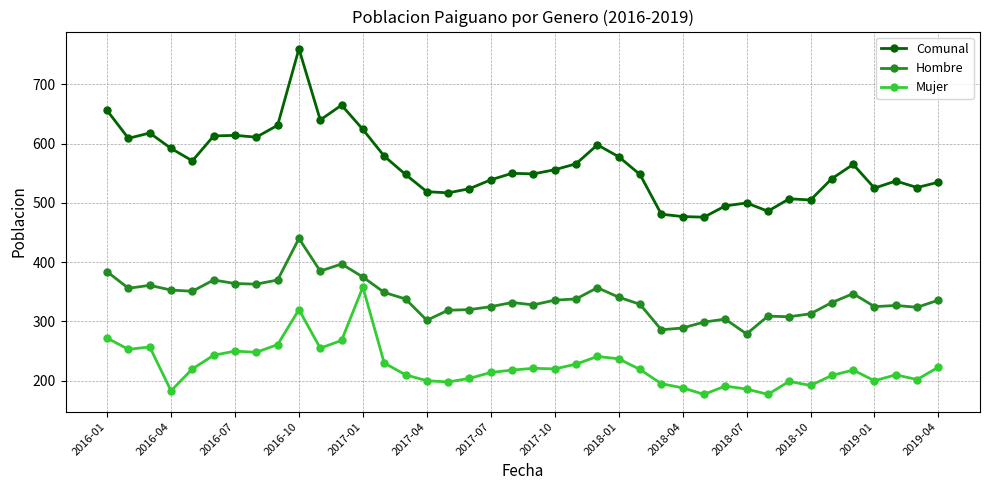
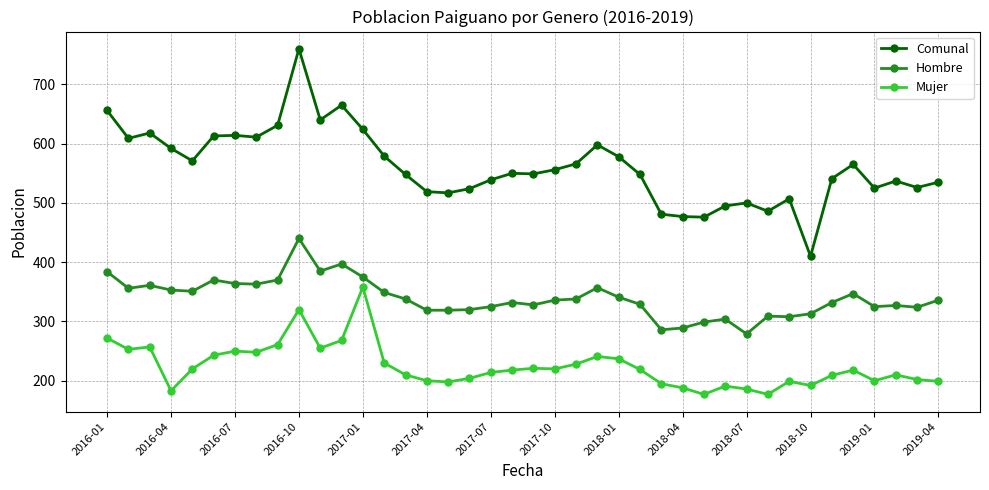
  {
    "Comunal": {
      "2016-01": 660,
      "2016-04": 590,
      "2016-07": 610,
      "2016-10": 760,
      "2017-01": 620,
      "2017-04": 520,
      "2017-07": 540,
      "2017-10": 560,
      "2018-01": 580,
      "2018-04": 480,
      "2018-07": 500,
-     "2018-10": 510,
+     "2018-10": 410,
      "2019-01": 530,
      "2019-04": 540
    },
    "Hombre": {
      "2016-01": 380,
      "2016-04": 350,
      "2016-07": 360,
      "2016-10": 440,
      "2017-01": 380,
-     "2017-04": 300,
+     "2017-04": 320,
      "2017-07": 330,
      "2017-10": 340,
      "2018-01": 340,
      "2018-04": 290,
      "2018-07": 280,
      "2018-10": 310,
      "2019-01": 330,
      "2019-04": 340
    },
    "Mujer": {
      "2016-01": 270,
      "2016-04": 180,
      "2016-07": 250,
      "2016-10": 320,
      "2017-01": 360,
      "2017-04": 200,
      "2017-07": 210,
      "2017-10": 220,
      "2018-01": 240,
      "2018-04": 190,
      "2018-07": 190,
      "2018-10": 190,
      "2019-01": 200,
-     "2019-04": 220
+     "2019-04": 200
    }
  }
